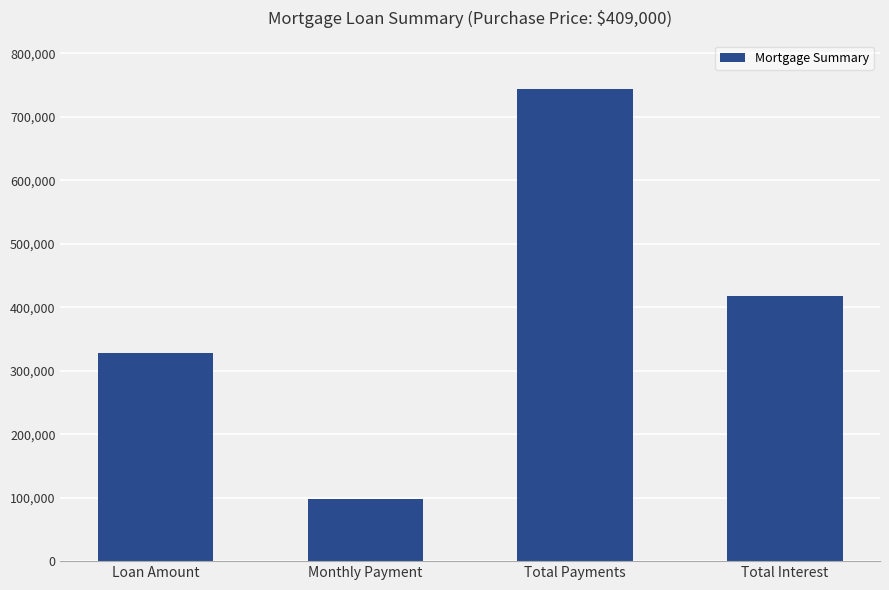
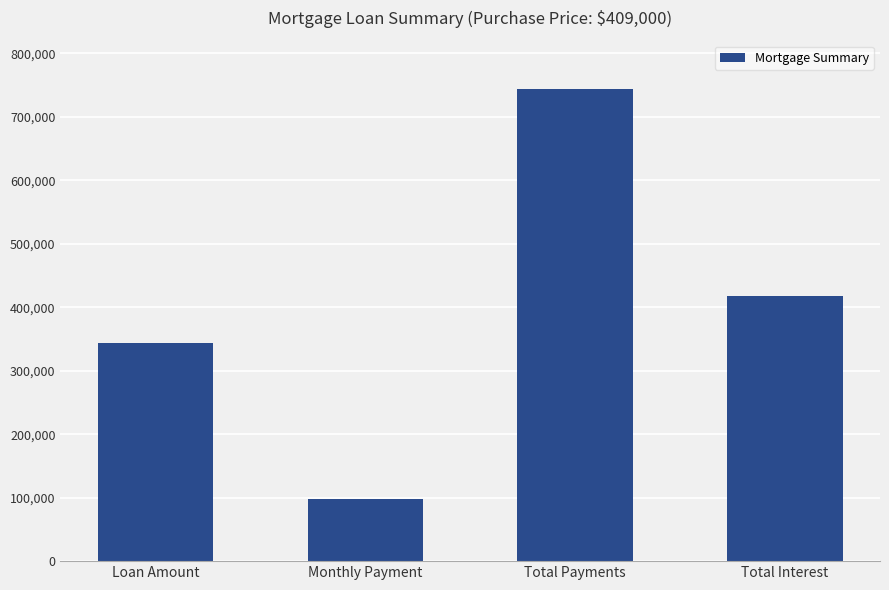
  {
-   "Loan Amount": "330,000",
+   "Loan Amount": "340,000",
    "Monthly Payment": "100,000",
    "Total Payments": "740,000",
    "Total Interest": "420,000"
  }
